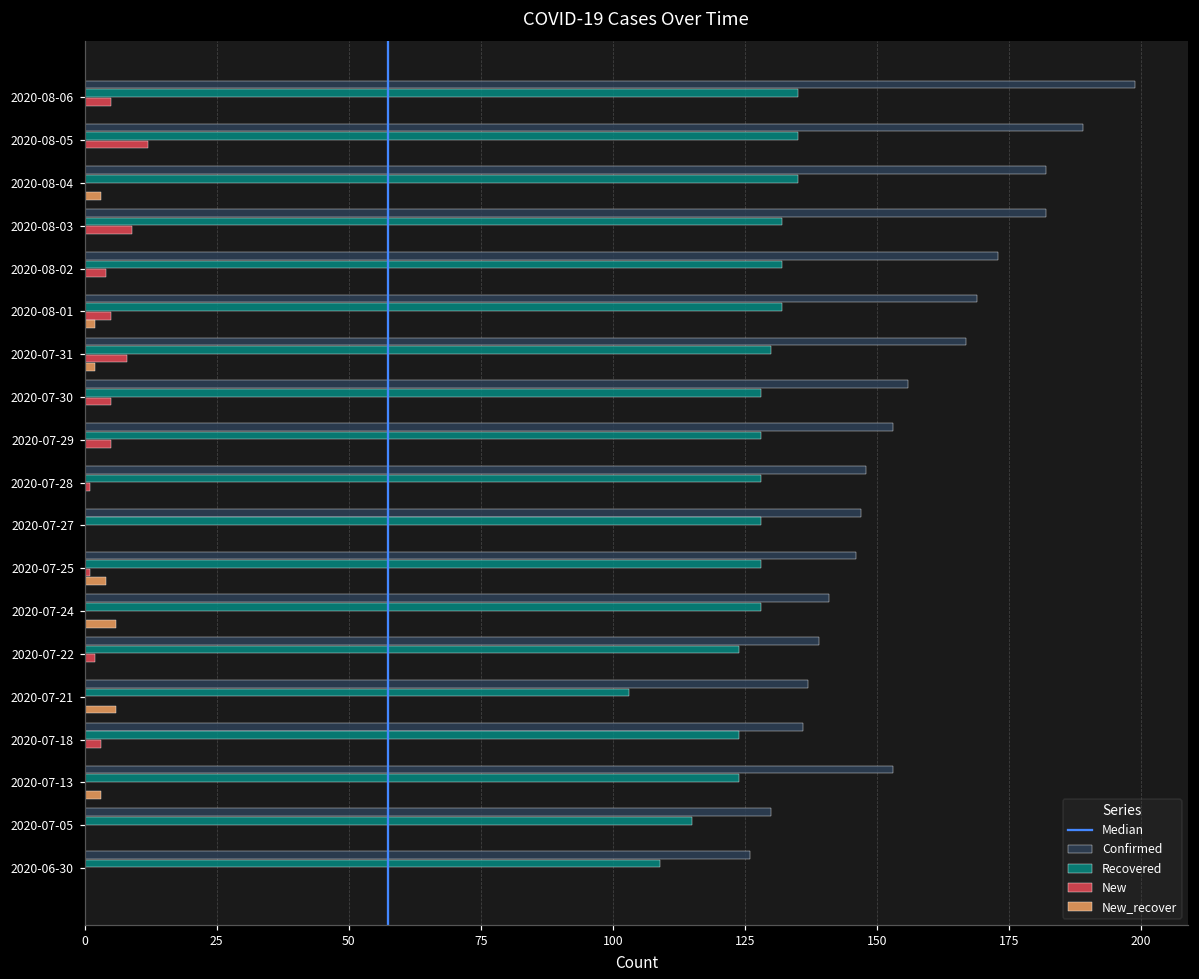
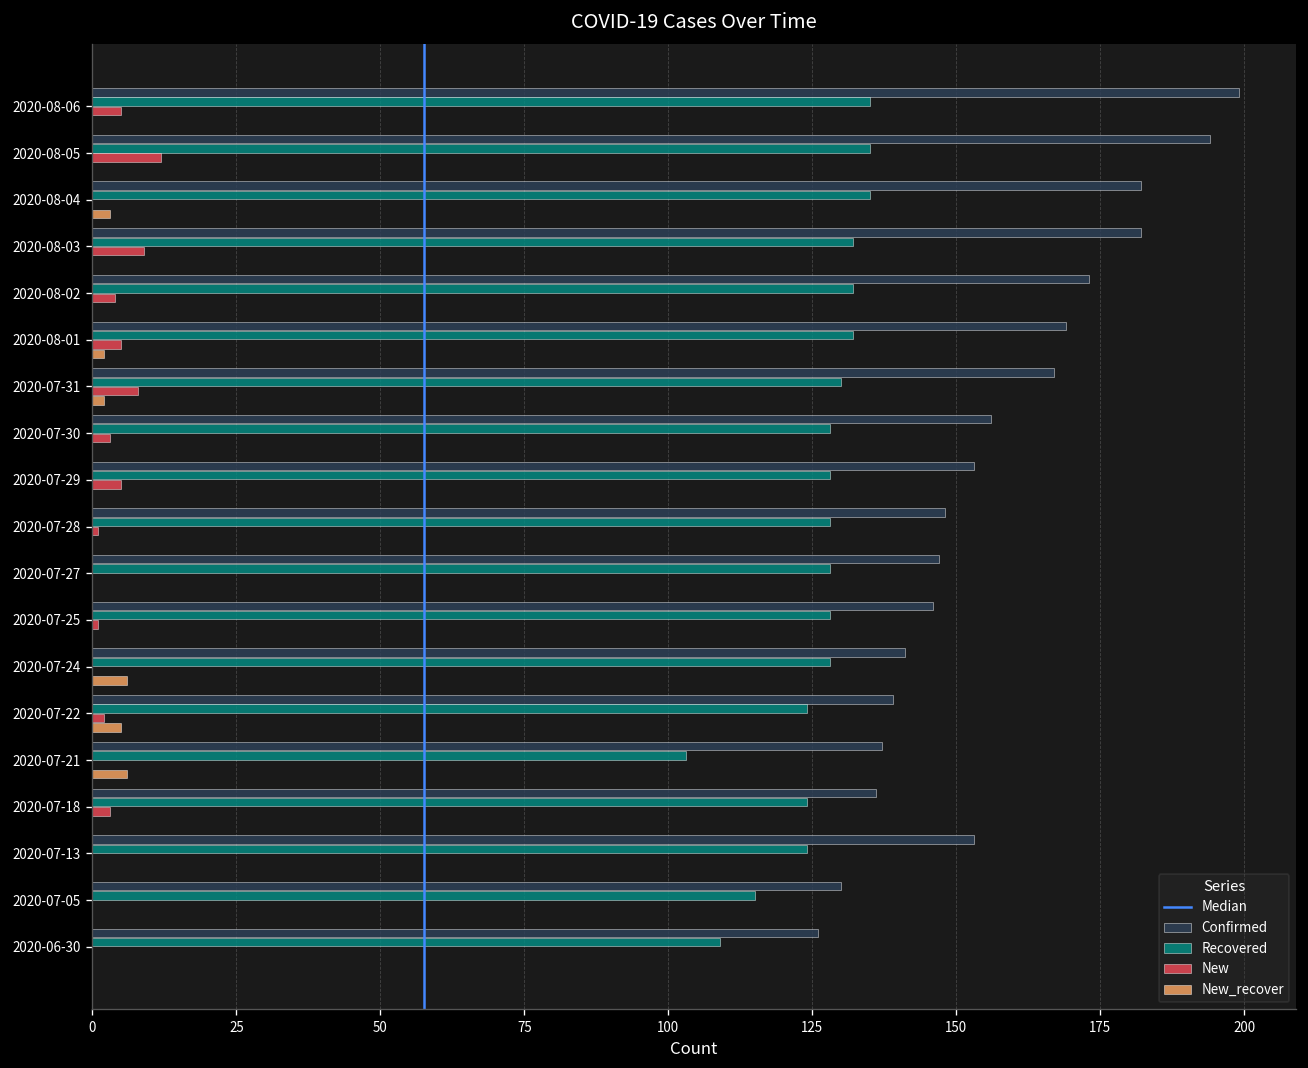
  {
    "Confirmed": {
      "2020-08-06": 199,
-     "2020-08-05": 189,
+     "2020-08-05": 194,
      "2020-08-04": 182,
      "2020-08-03": 182,
      "2020-08-02": 173,
      "2020-08-01": 169,
      "2020-07-31": 167,
      "2020-07-30": 156,
      "2020-07-29": 153,
      "2020-07-28": 148,
      "2020-07-27": 147,
      "2020-07-25": 146,
      "2020-07-24": 141,
      "2020-07-22": 139,
      "2020-07-21": 137,
      "2020-07-18": 136,
      "2020-07-13": 153,
      "2020-07-05": 130,
      "2020-06-30": 126
    },
    "Recovered": {
      "2020-08-06": 135,
      "2020-08-05": 135,
      "2020-08-04": 135,
      "2020-08-03": 132,
      "2020-08-02": 132,
      "2020-08-01": 132,
      "2020-07-31": 130,
      "2020-07-30": 128,
      "2020-07-29": 128,
      "2020-07-28": 128,
      "2020-07-27": 128,
      "2020-07-25": 128,
      "2020-07-24": 128,
      "2020-07-22": 124,
      "2020-07-21": 103,
      "2020-07-18": 124,
      "2020-07-13": 124,
      "2020-07-05": 115,
      "2020-06-30": 109
    },
    "New": {
      "2020-08-06": 5,
      "2020-08-05": 12,
      "2020-08-04": 0,
      "2020-08-03": 9,
      "2020-08-02": 4,
      "2020-08-01": 5,
      "2020-07-31": 8,
-     "2020-07-30": 5,
+     "2020-07-30": 3,
      "2020-07-29": 5,
      "2020-07-28": 1,
      "2020-07-27": 0,
      "2020-07-25": 1,
      "2020-07-24": 0,
      "2020-07-22": 2,
      "2020-07-21": 0,
      "2020-07-18": 3,
      "2020-07-13": 0,
      "2020-07-05": 0,
      "2020-06-30": 0
    },
    "New_recover": {
      "2020-08-06": 0,
      "2020-08-05": 0,
      "2020-08-04": 3,
      "2020-08-03": 0,
      "2020-08-02": 0,
      "2020-08-01": 2,
      "2020-07-31": 2,
      "2020-07-30": 0,
      "2020-07-29": 0,
      "2020-07-28": 0,
      "2020-07-27": 0,
-     "2020-07-25": 4,
+     "2020-07-25": 0,
      "2020-07-24": 6,
-     "2020-07-22": 0,
+     "2020-07-22": 5,
      "2020-07-21": 6,
      "2020-07-18": 0,
-     "2020-07-13": 3,
+     "2020-07-13": 0,
      "2020-07-05": 0,
      "2020-06-30": 0
    }
  }
